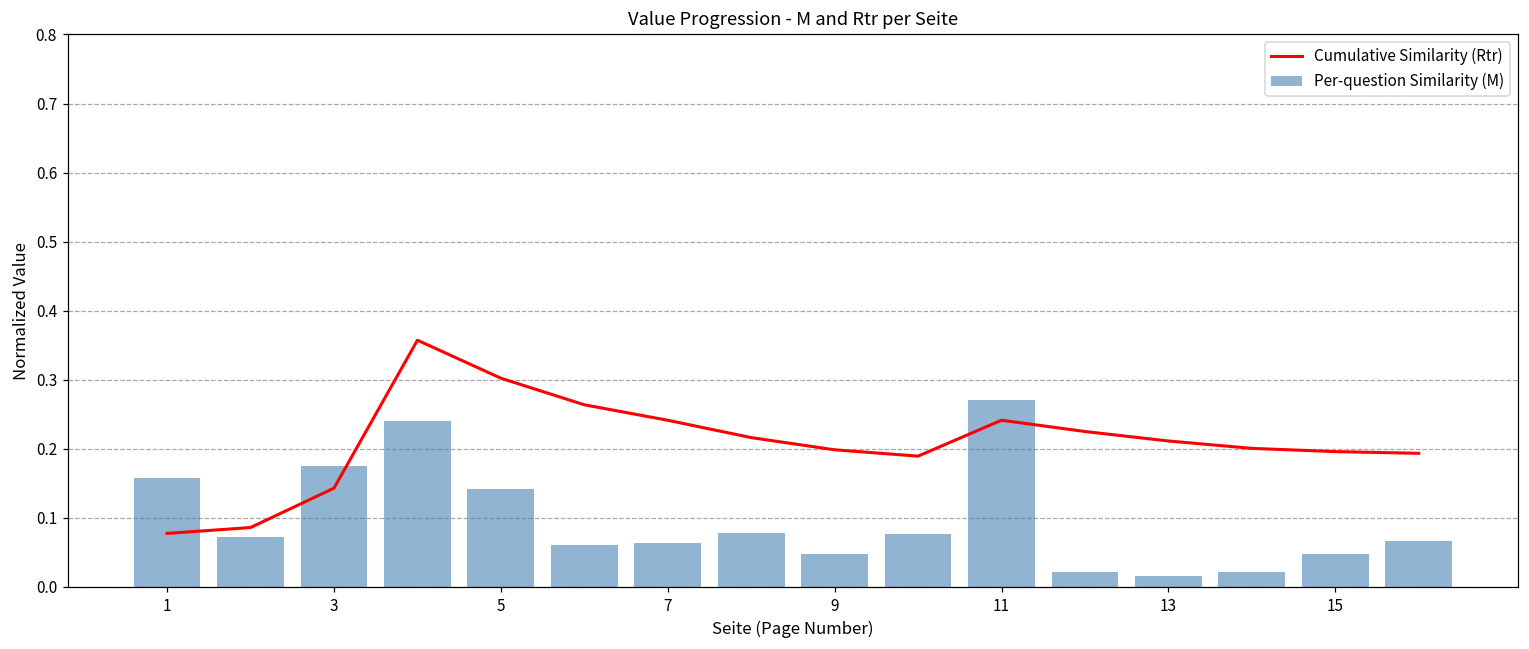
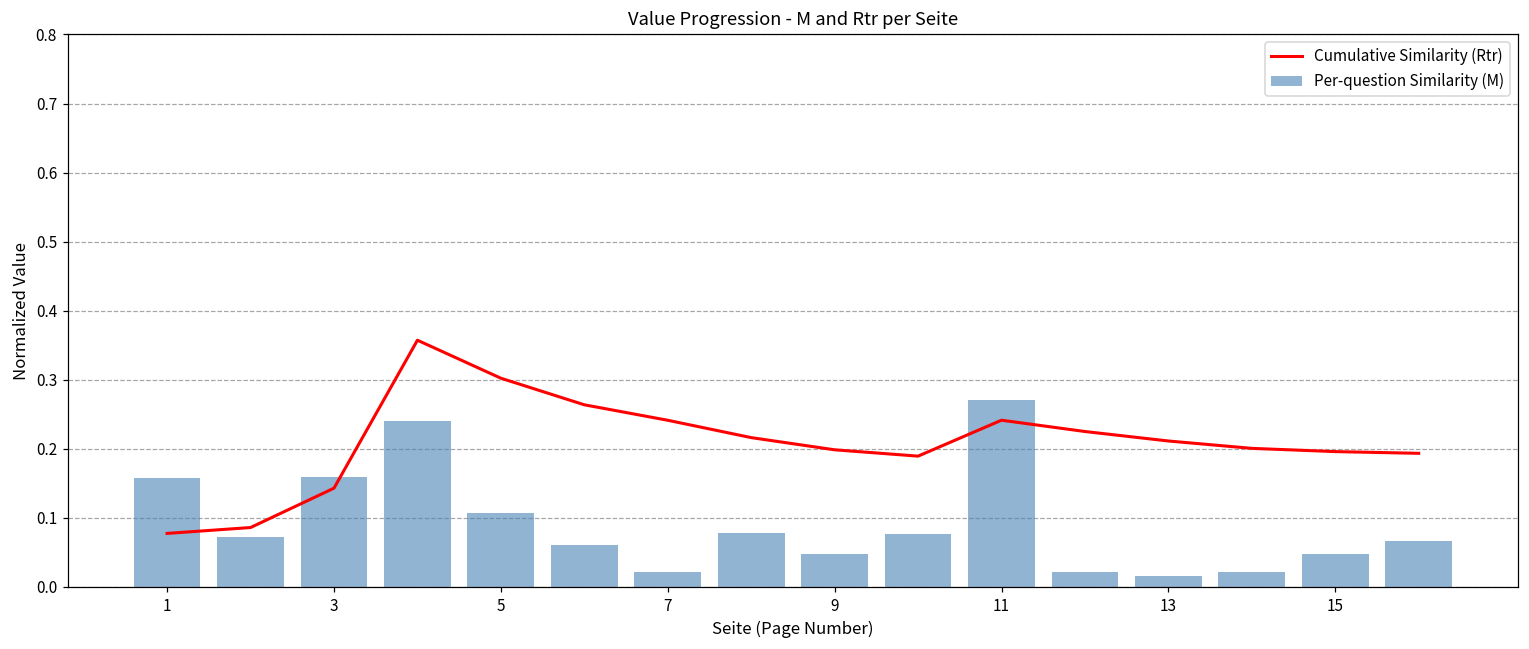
  {
    "Cumulative Similarity (Rtr)": {
      "1": 0.08,
      "3": 0.14,
      "5": 0.30,
      "7": 0.24,
      "9": 0.20,
      "11": 0.24,
      "13": 0.21,
      "15": 0.20
    },
    "Per-question Similarity (M)": {
      "1": 0.16,
-     "3": 0.17,
-     "5": 0.14,
-     "7": 0.06,
+     "3": 0.16,
+     "5": 0.11,
+     "7": 0.02,
      "9": 0.05,
      "11": 0.27,
      "13": 0.02,
      "15": 0.05
    }
  }
